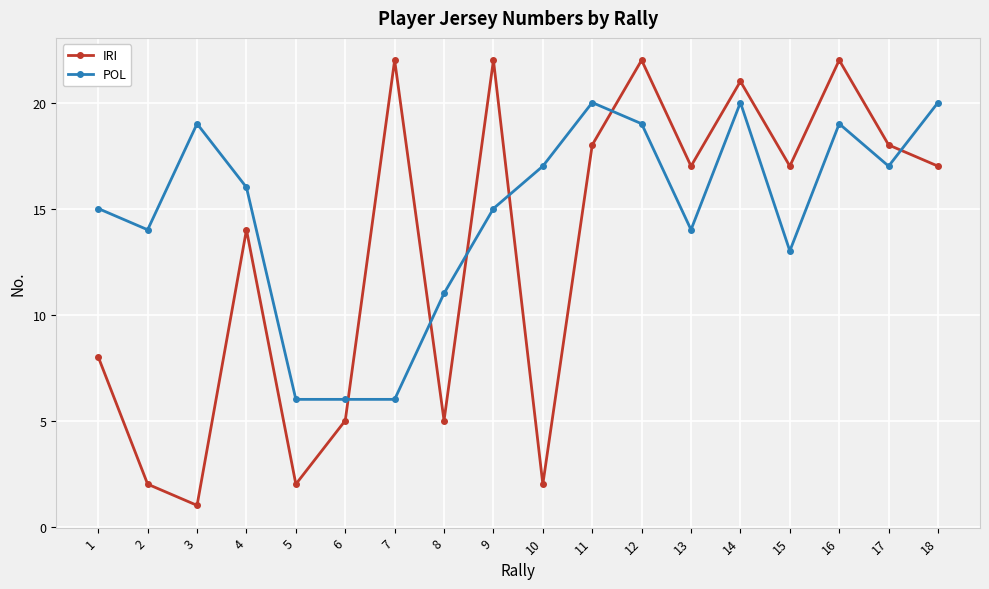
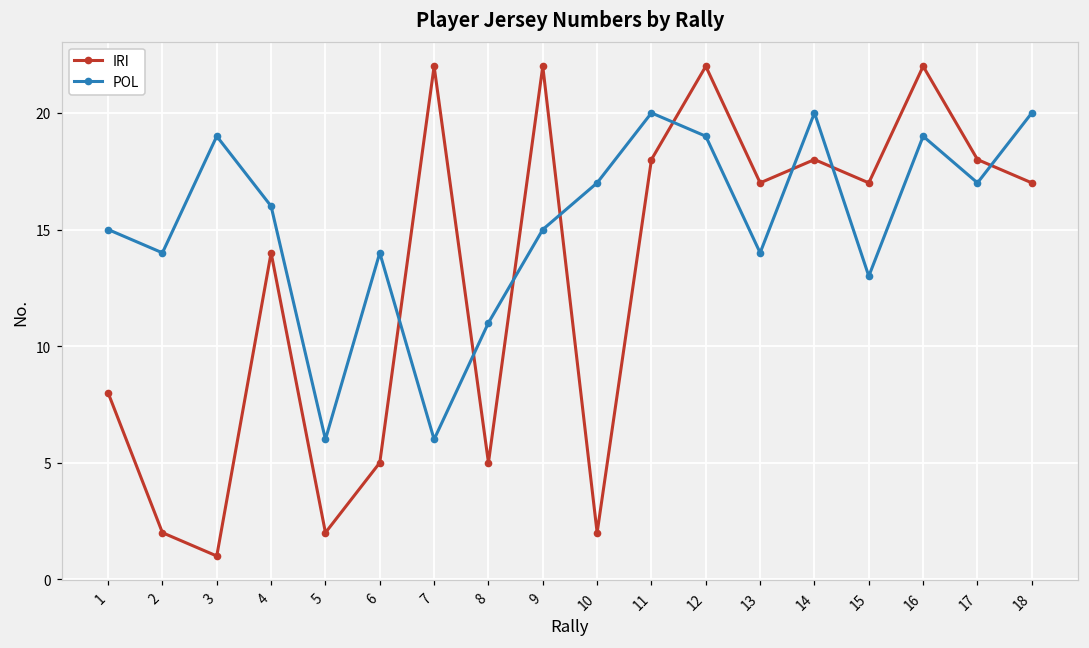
  {
    "IRI": {
      "1": 8,
      "2": 2,
      "3": 1,
      "4": 14,
      "5": 2,
      "6": 5,
      "7": 22,
      "8": 5,
      "9": 22,
      "10": 2,
      "11": 18,
      "12": 22,
      "13": 17,
-     "14": 21,
+     "14": 18,
      "15": 17,
      "16": 22,
      "17": 18,
      "18": 17
    },
    "POL": {
      "1": 15,
      "2": 14,
      "3": 19,
      "4": 16,
      "5": 6,
-     "6": 6,
+     "6": 14,
      "7": 6,
      "8": 11,
      "9": 15,
      "10": 17,
      "11": 20,
      "12": 19,
      "13": 14,
      "14": 20,
      "15": 13,
      "16": 19,
      "17": 17,
      "18": 20
    }
  }
